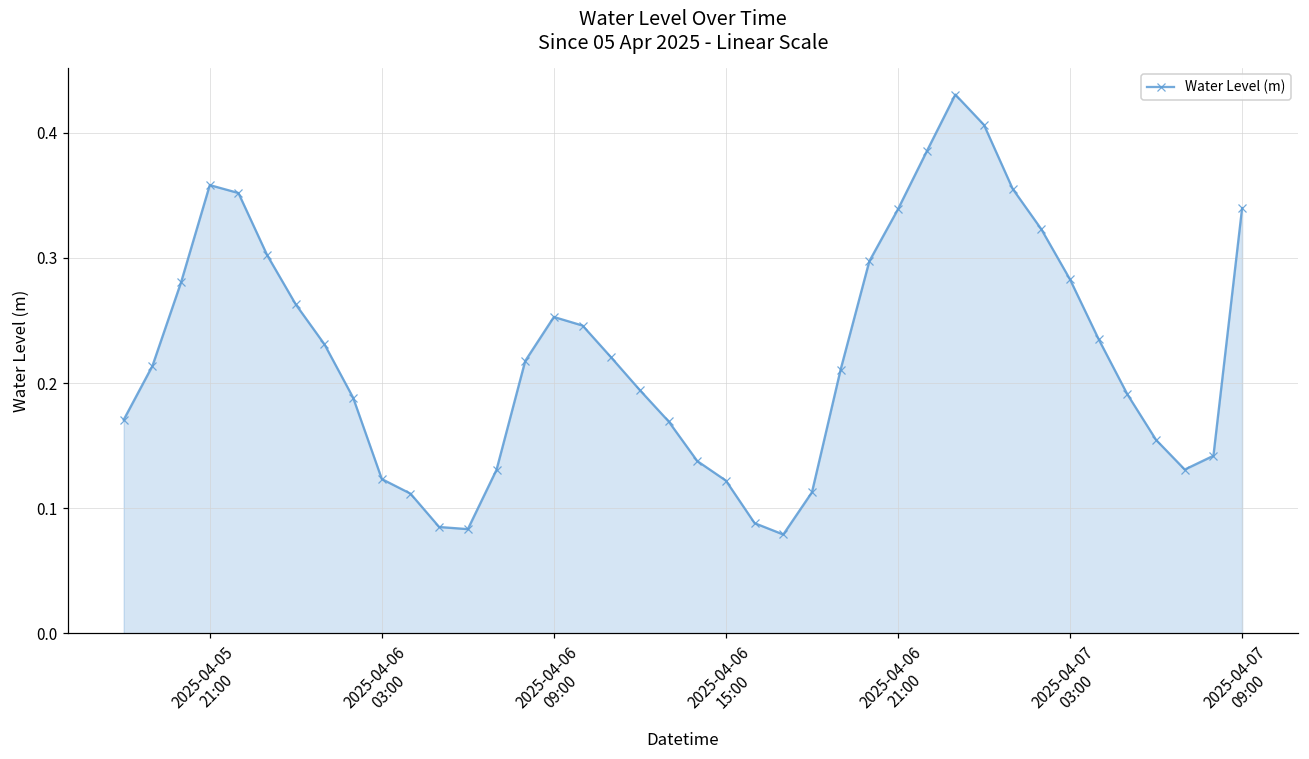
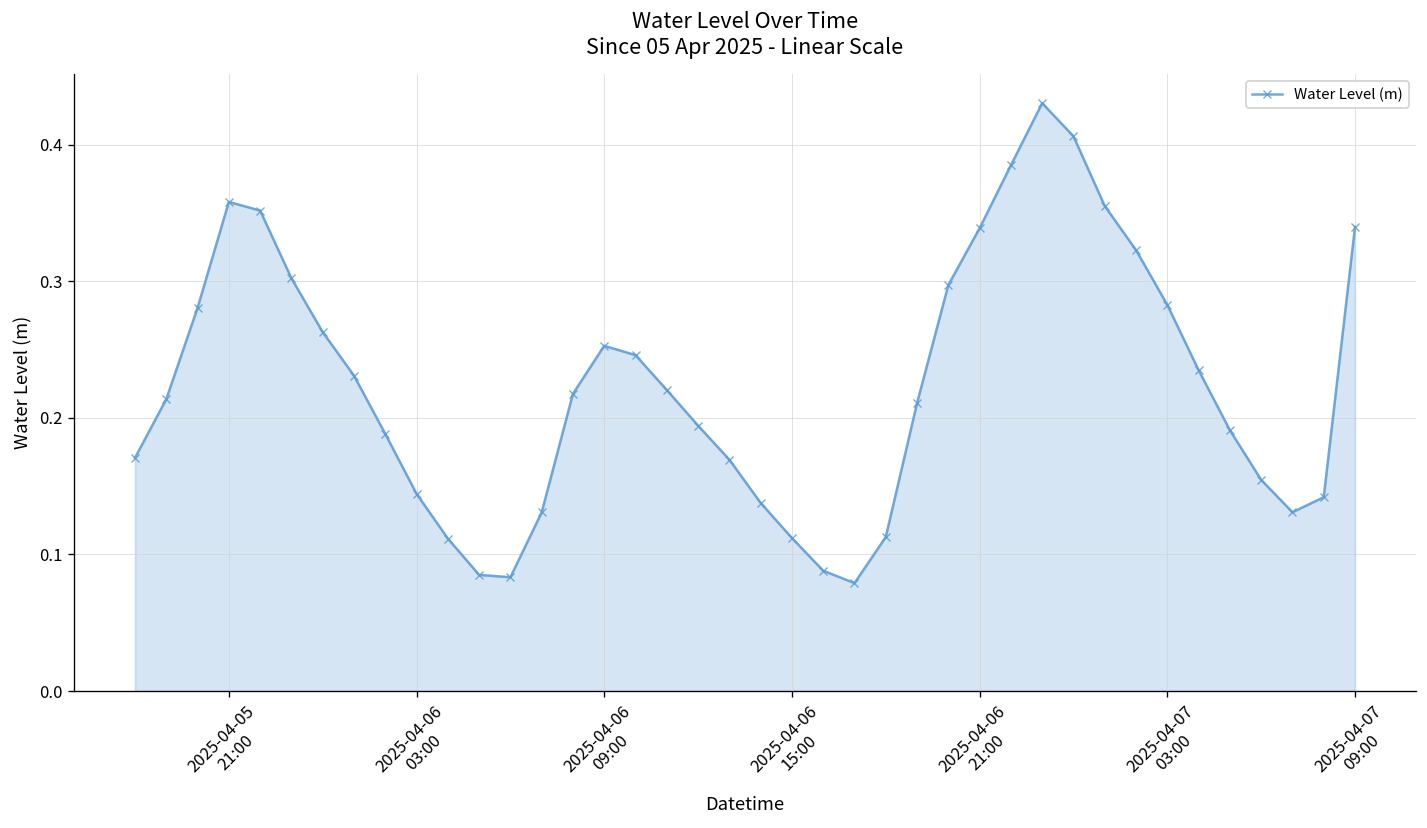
  {
    "2025-04-05 21:00": 0.358,
-   "2025-04-06 03:00": 0.123,
+   "2025-04-06 03:00": 0.144,
    "2025-04-06 09:00": 0.253,
-   "2025-04-06 15:00": 0.122,
+   "2025-04-06 15:00": 0.112,
    "2025-04-06 21:00": 0.339,
    "2025-04-07 03:00": 0.283,
    "2025-04-07 09:00": 0.340
  }
